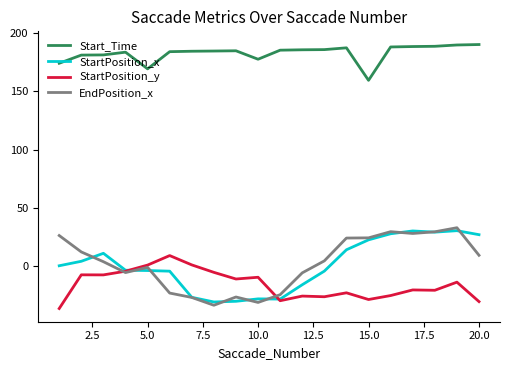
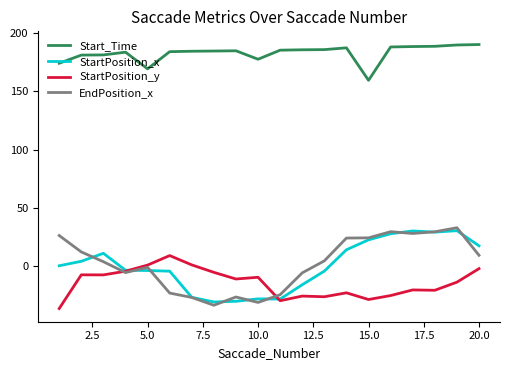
  {
    "Start_Time": {
      "5.0": 169,
      "10.0": 177,
      "15.0": 159,
      "20.0": 190
    },
    "StartPosition_x": {
      "5.0": -4,
      "10.0": -28,
-     "20.0": 27
+     "20.0": 17
    },
    "StartPosition_y": {
      "10.0": -10,
      "15.0": -29,
-     "20.0": -30
+     "20.0": -2
    },
    "EndPosition_x": {
      "10.0": -31,
      "20.0": 9
    }
  }
